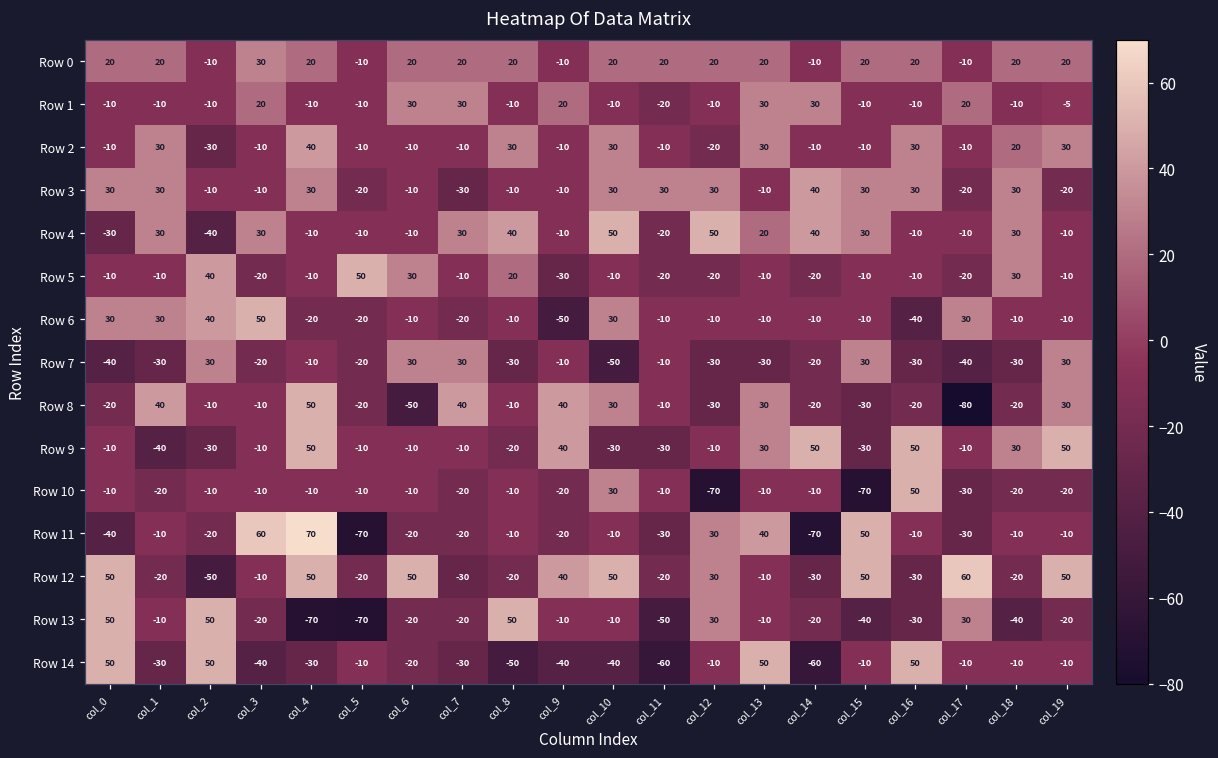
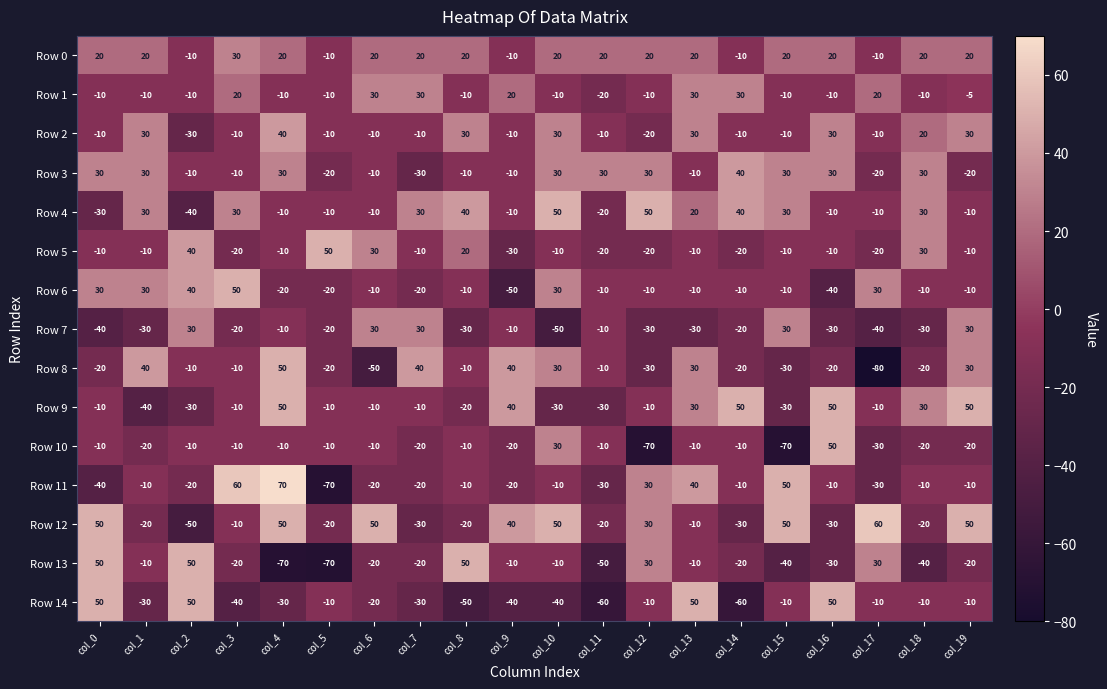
  {
    "Row 11": {
      "col_0": -40,
      "col_1": -10,
      "col_2": -20,
      "col_3": 60,
      "col_4": 70,
      "col_5": -70,
      "col_6": -20,
      "col_7": -20,
      "col_8": -10,
      "col_9": -20,
      "col_10": -10,
      "col_11": -30,
      "col_12": 30,
      "col_13": 40,
-     "col_14": -70,
+     "col_14": -10,
      "col_15": 50,
      "col_16": -10,
      "col_17": -30,
      "col_18": -10,
      "col_19": -10
    }
  }
